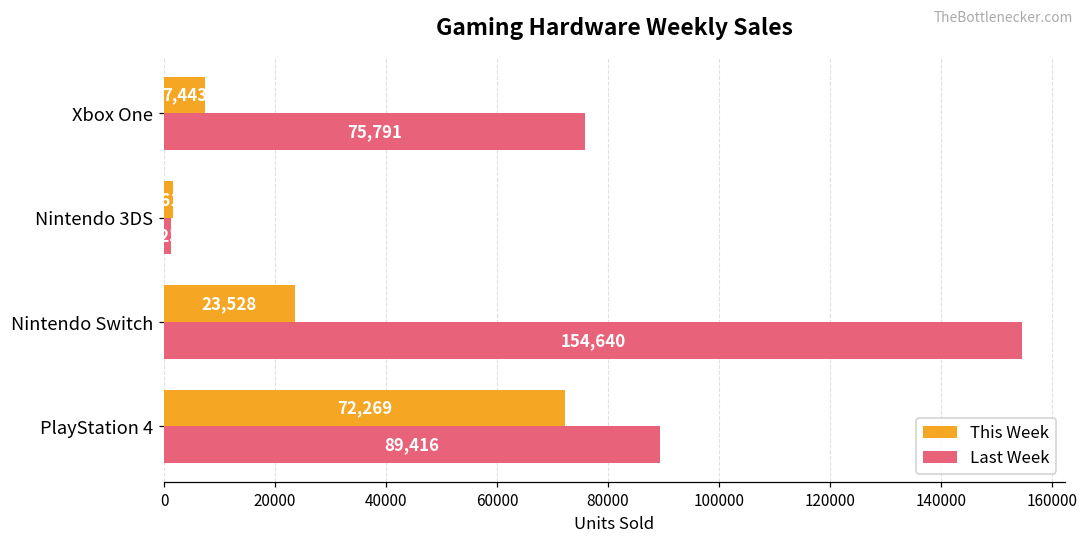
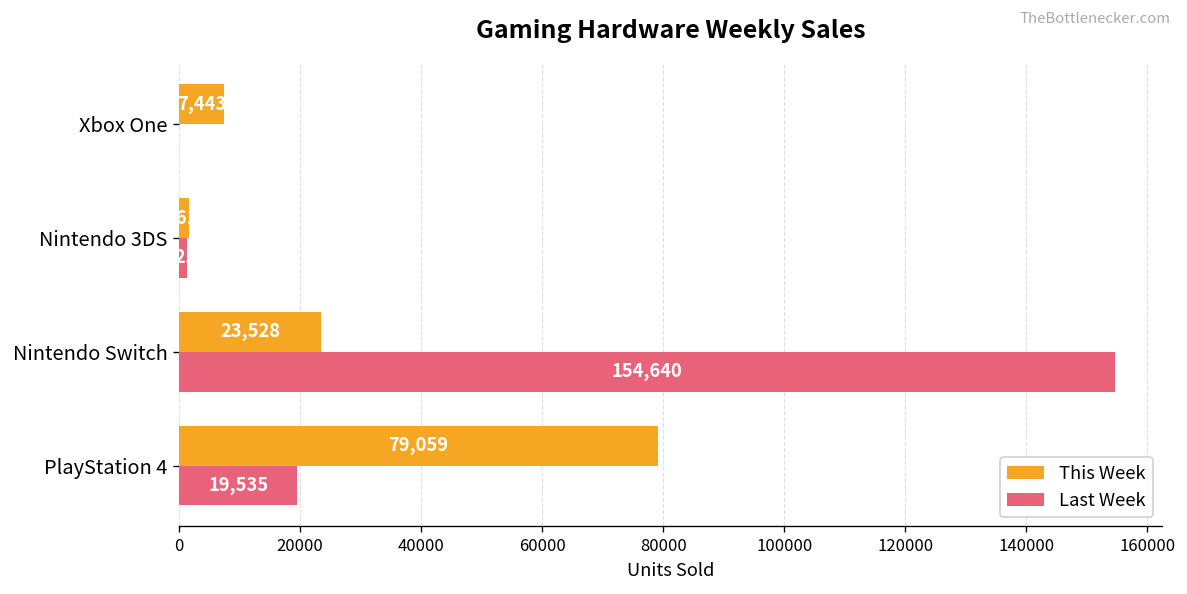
  {
    "This Week": {
      "Xbox One": "7,443",
      "Nintendo Switch": "23,528",
-     "PlayStation 4": "72,269"
+     "PlayStation 4": "79,059"
    },
    "Last Week": {
-     "Xbox One": "76000",
+     "Xbox One": "0",
      "Nintendo Switch": "154,640",
-     "PlayStation 4": "89,416"
+     "PlayStation 4": "19,535"
    }
  }
